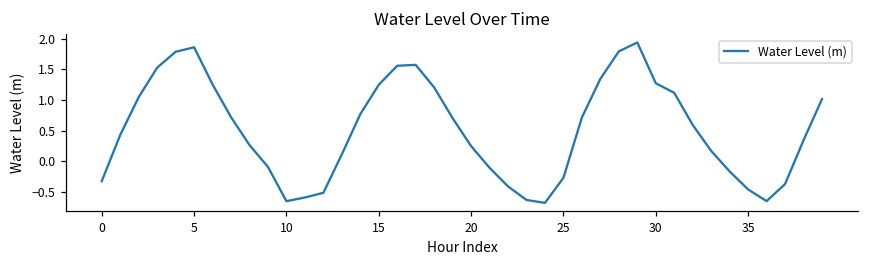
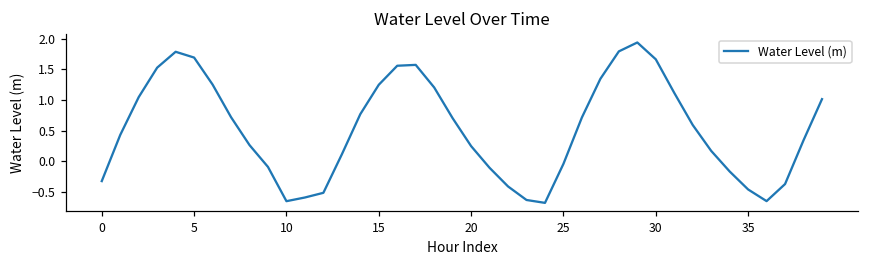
  {
    "0": -0.3,
-   "5": 1.9,
+   "5": 1.7,
    "10": -0.7,
    "15": 1.2,
    "20": 0.2,
-   "25": -0.3,
-   "30": 1.3,
+   "25": 0.0,
+   "30": 1.7,
    "35": -0.5
  }
